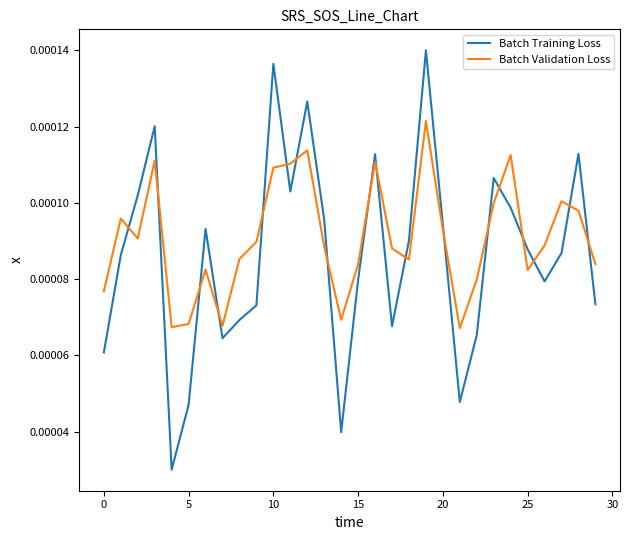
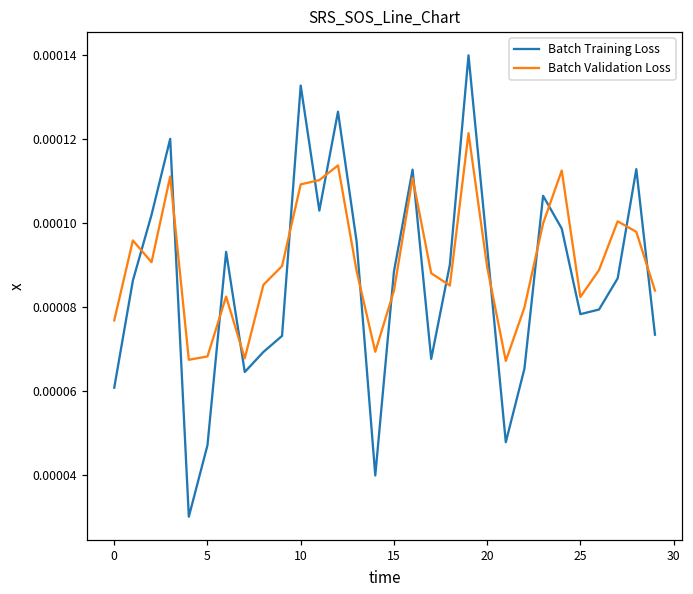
  {
    "Batch Training Loss": {
      "0": 0.000061,
      "5": 0.000047,
-     "10": 0.000136,
-     "15": 0.000080,
+     "10": 0.000133,
+     "15": 0.000088,
      "20": 0.000094,
-     "25": 0.000088
+     "25": 0.000078
    },
    "Batch Validation Loss": {
      "0": 0.000077,
      "5": 0.000068,
      "10": 0.000109,
      "15": 0.000084,
-     "20": 0.000093,
+     "20": 0.000090,
      "25": 0.000082
    }
  }
